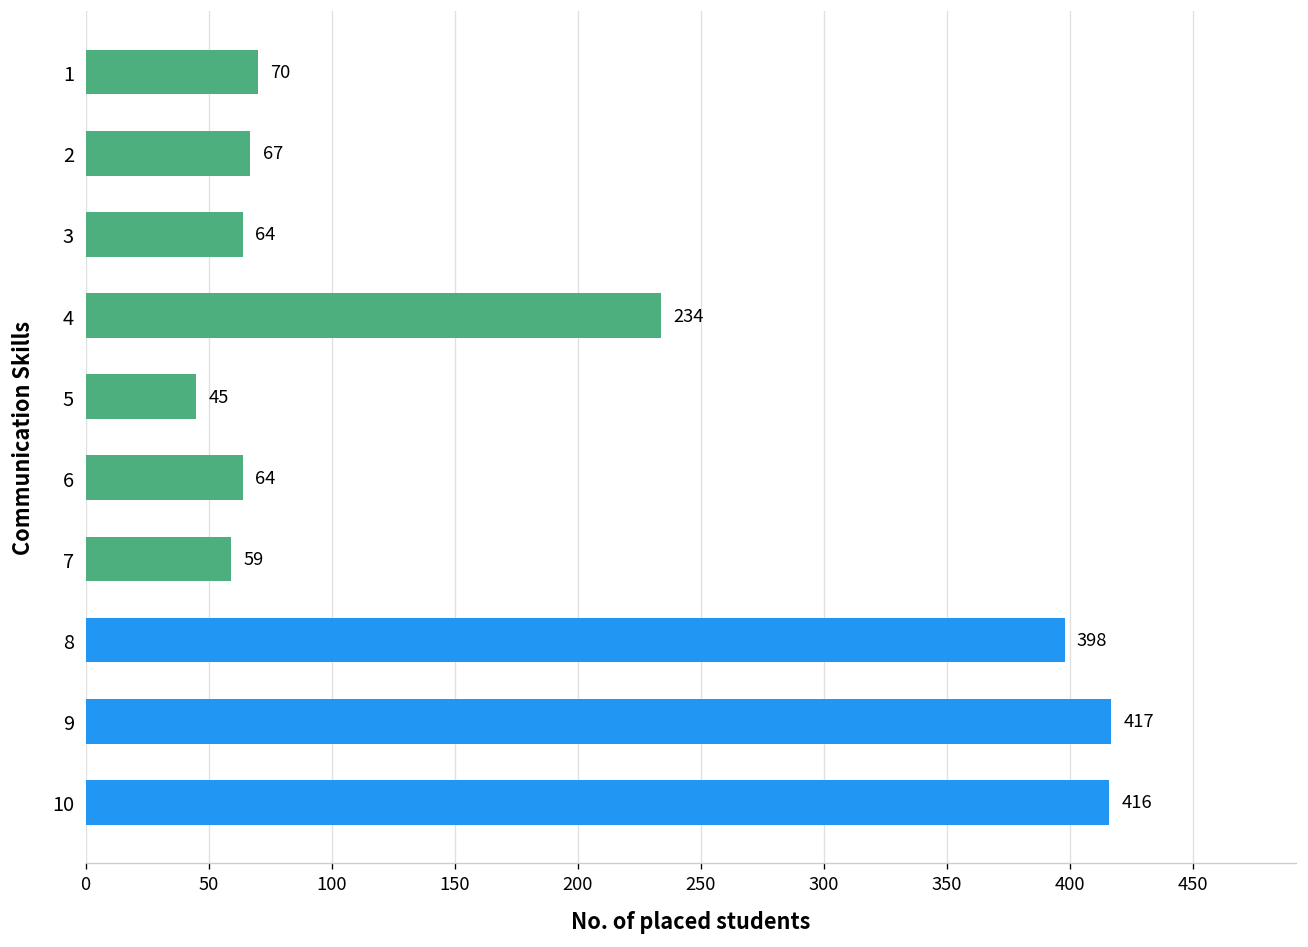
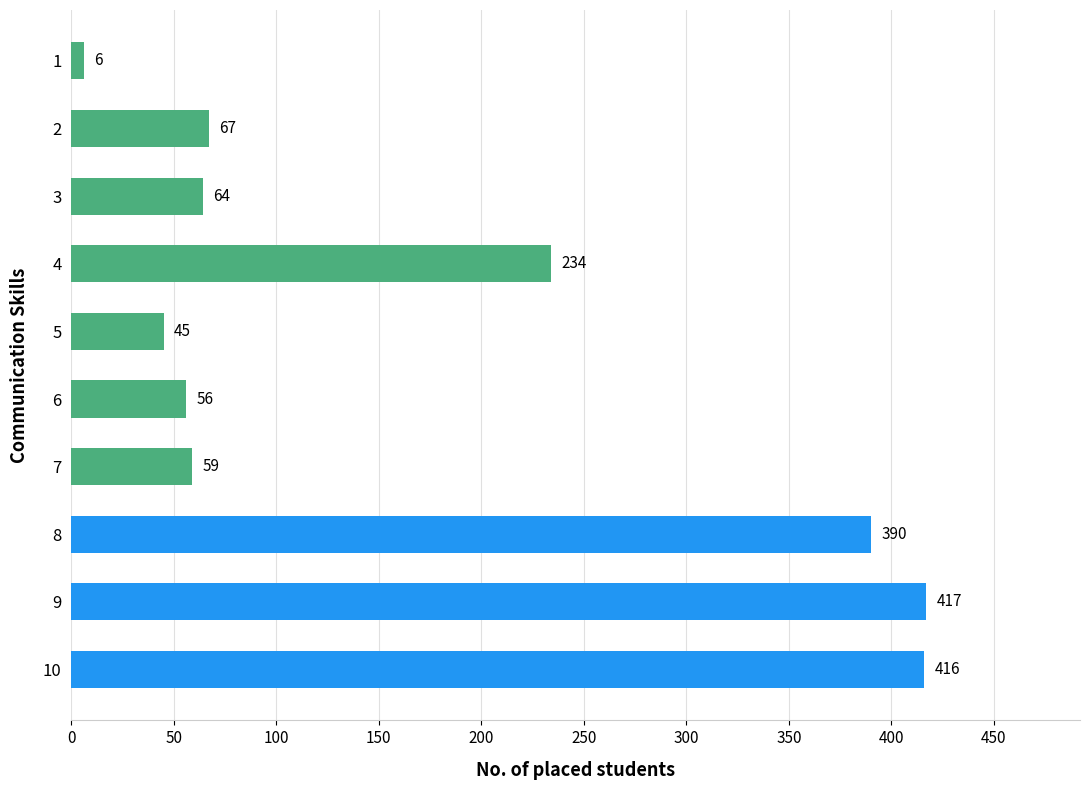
  {
-   "1": 70,
+   "1": 6,
    "2": 67,
    "3": 64,
    "4": 234,
    "5": 45,
-   "6": 64,
+   "6": 56,
    "7": 59,
-   "8": 398,
+   "8": 390,
    "9": 417,
    "10": 416
  }
